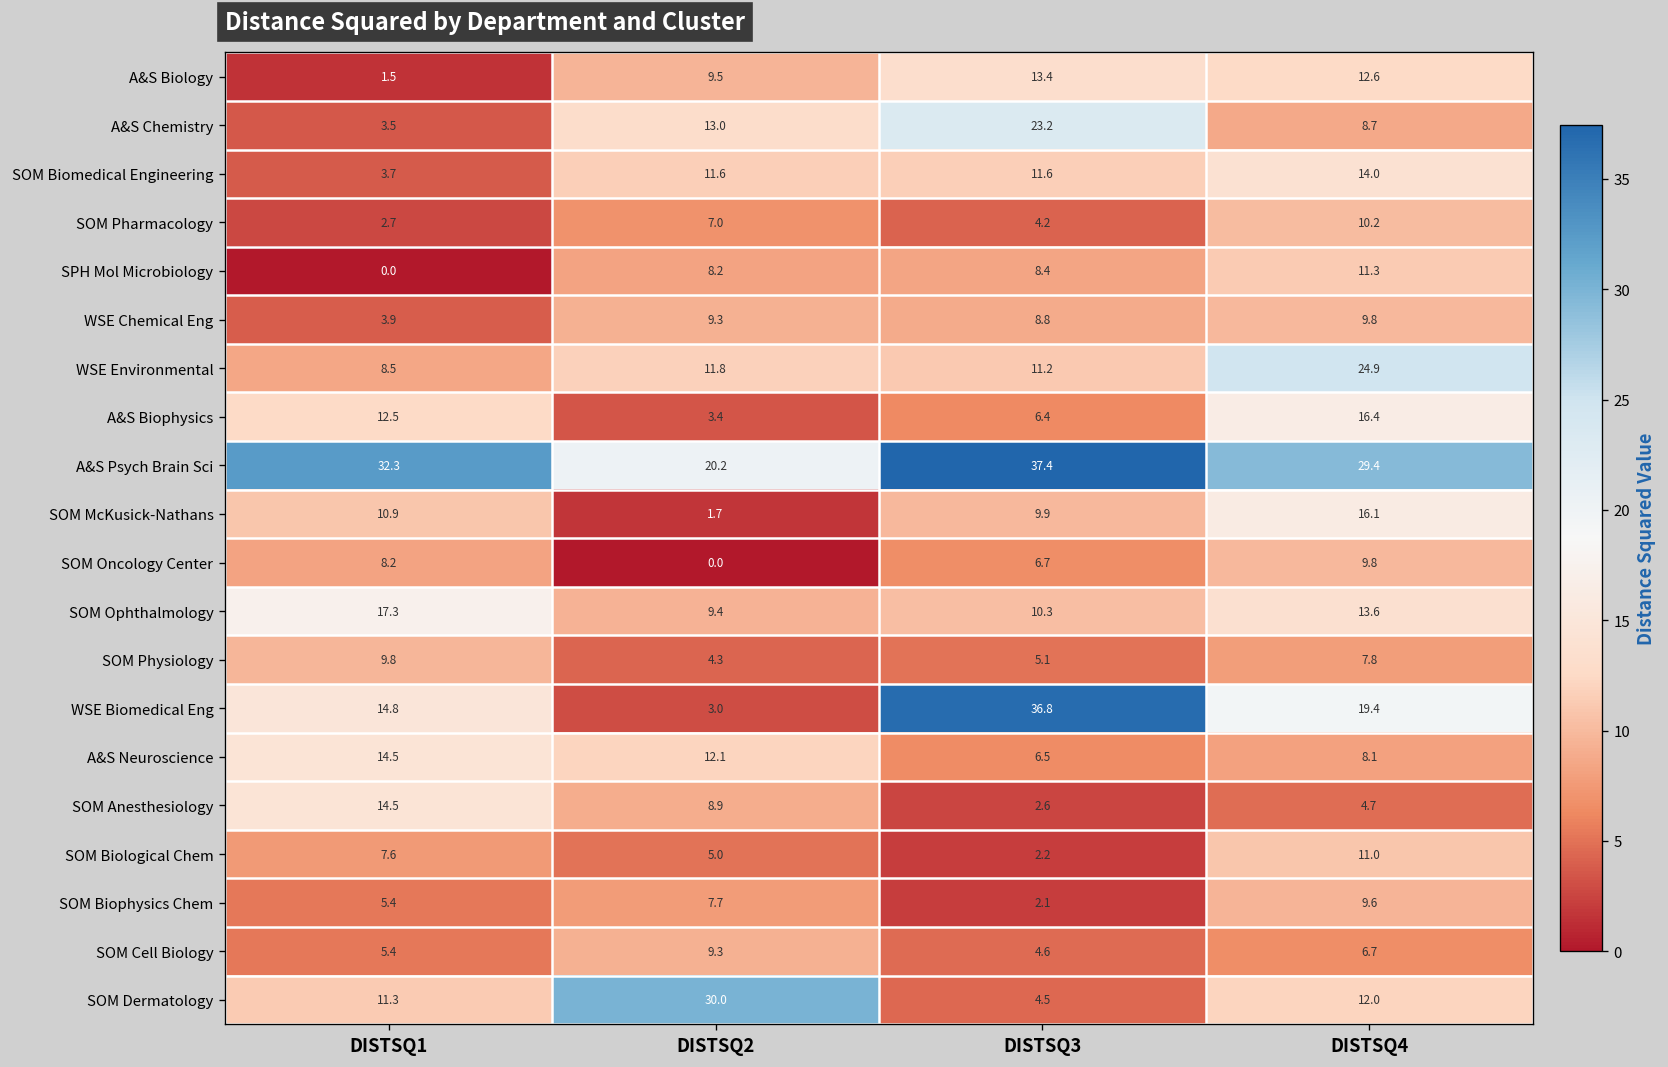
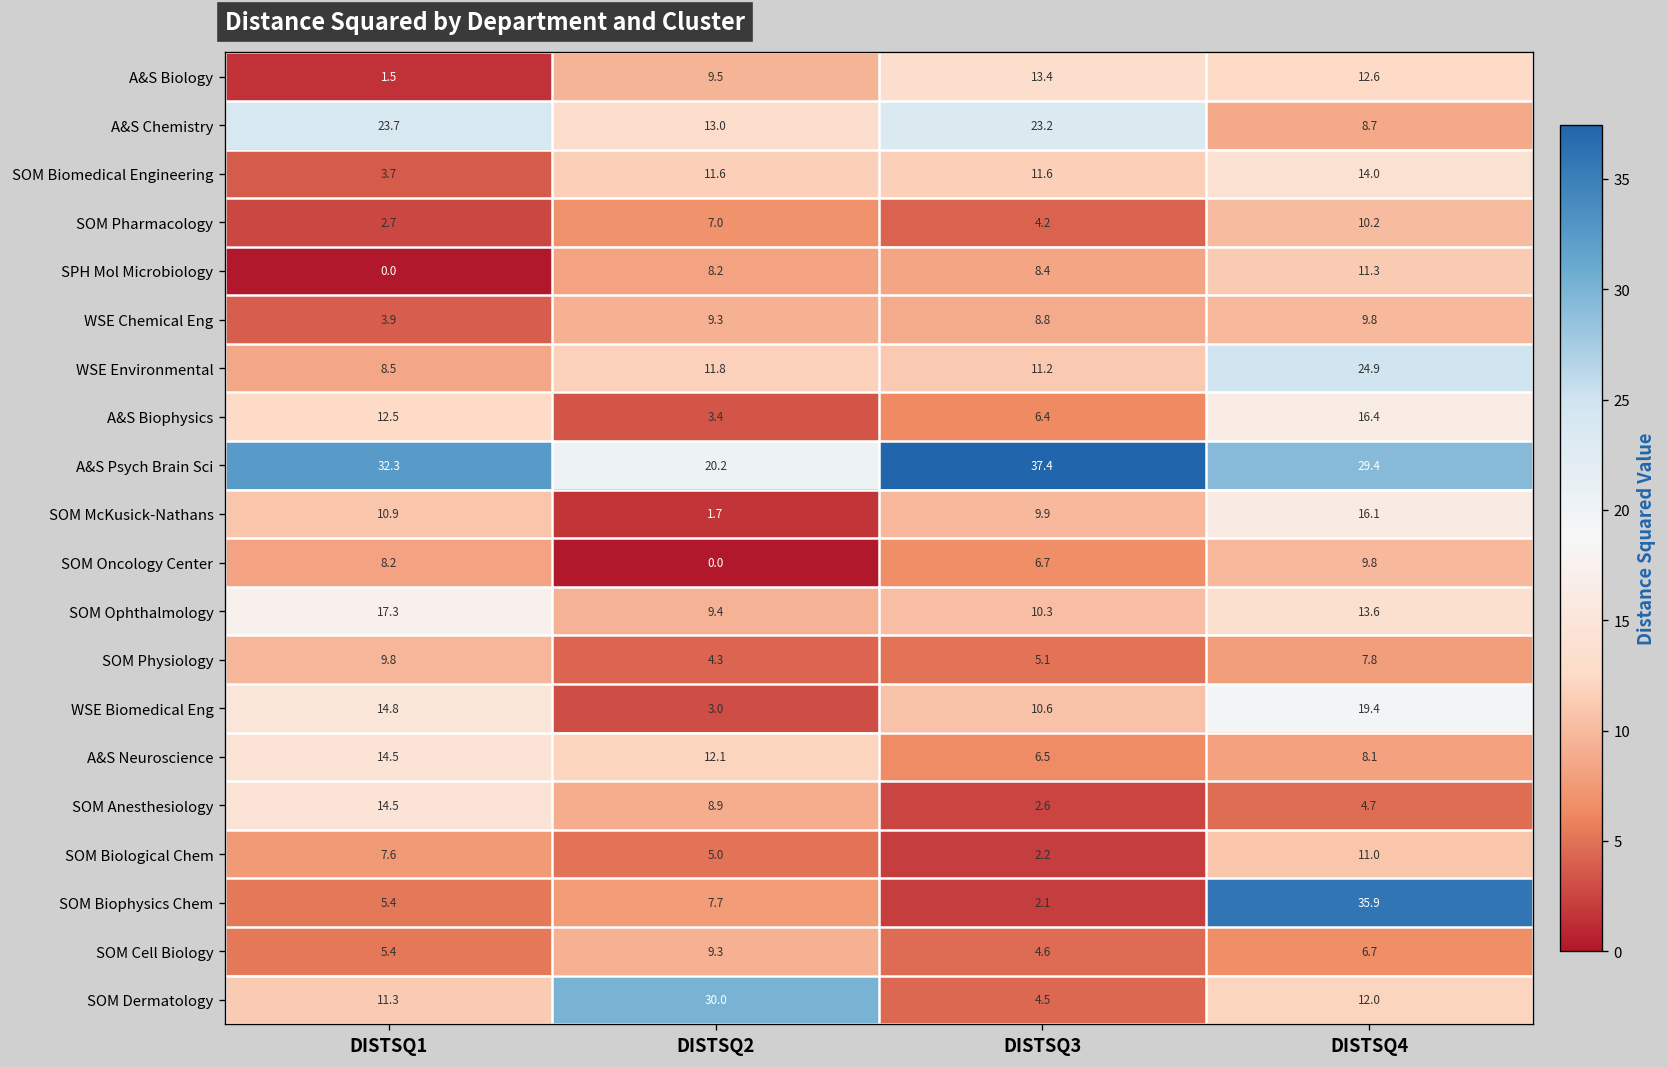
  {
    "A&S Biology": {
      "DISTSQ1": 1.5,
      "DISTSQ2": 9.5,
      "DISTSQ3": 13.4,
      "DISTSQ4": 12.6
    },
    "A&S Chemistry": {
-     "DISTSQ1": 3.5,
+     "DISTSQ1": 23.7,
      "DISTSQ2": 13.0,
      "DISTSQ3": 23.2,
      "DISTSQ4": 8.7
    },
    "SOM Biomedical Engineering": {
      "DISTSQ1": 3.7,
      "DISTSQ2": 11.6,
      "DISTSQ3": 11.6,
      "DISTSQ4": 14.0
    },
    "SOM Pharmacology": {
      "DISTSQ1": 2.7,
      "DISTSQ2": 7.0,
      "DISTSQ3": 4.2,
      "DISTSQ4": 10.2
    },
    "SPH Mol Microbiology": {
      "DISTSQ1": 0.0,
      "DISTSQ2": 8.2,
      "DISTSQ3": 8.4,
      "DISTSQ4": 11.3
    },
    "WSE Chemical Eng": {
      "DISTSQ1": 3.9,
      "DISTSQ2": 9.3,
      "DISTSQ3": 8.8,
      "DISTSQ4": 9.8
    },
    "WSE Environmental": {
      "DISTSQ1": 8.5,
      "DISTSQ2": 11.8,
      "DISTSQ3": 11.2,
      "DISTSQ4": 24.9
    },
    "A&S Biophysics": {
      "DISTSQ1": 12.5,
      "DISTSQ2": 3.4,
      "DISTSQ3": 6.4,
      "DISTSQ4": 16.4
    },
    "A&S Psych Brain Sci": {
      "DISTSQ1": 32.3,
      "DISTSQ2": 20.2,
      "DISTSQ3": 37.4,
      "DISTSQ4": 29.4
    },
    "SOM McKusick-Nathans": {
      "DISTSQ1": 10.9,
      "DISTSQ2": 1.7,
      "DISTSQ3": 9.9,
      "DISTSQ4": 16.1
    },
    "SOM Oncology Center": {
      "DISTSQ1": 8.2,
      "DISTSQ2": 0.0,
      "DISTSQ3": 6.7,
      "DISTSQ4": 9.8
    },
    "SOM Ophthalmology": {
      "DISTSQ1": 17.3,
      "DISTSQ2": 9.4,
      "DISTSQ3": 10.3,
      "DISTSQ4": 13.6
    },
    "SOM Physiology": {
      "DISTSQ1": 9.8,
      "DISTSQ2": 4.3,
      "DISTSQ3": 5.1,
      "DISTSQ4": 7.8
    },
    "WSE Biomedical Eng": {
      "DISTSQ1": 14.8,
      "DISTSQ2": 3.0,
-     "DISTSQ3": 36.8,
+     "DISTSQ3": 10.6,
      "DISTSQ4": 19.4
    },
    "A&S Neuroscience": {
      "DISTSQ1": 14.5,
      "DISTSQ2": 12.1,
      "DISTSQ3": 6.5,
      "DISTSQ4": 8.1
    },
    "SOM Anesthesiology": {
      "DISTSQ1": 14.5,
      "DISTSQ2": 8.9,
      "DISTSQ3": 2.6,
      "DISTSQ4": 4.7
    },
    "SOM Biological Chem": {
      "DISTSQ1": 7.6,
      "DISTSQ2": 5.0,
      "DISTSQ3": 2.2,
      "DISTSQ4": 11.0
    },
    "SOM Biophysics Chem": {
      "DISTSQ1": 5.4,
      "DISTSQ2": 7.7,
      "DISTSQ3": 2.1,
-     "DISTSQ4": 9.6
+     "DISTSQ4": 35.9
    },
    "SOM Cell Biology": {
      "DISTSQ1": 5.4,
      "DISTSQ2": 9.3,
      "DISTSQ3": 4.6,
      "DISTSQ4": 6.7
    },
    "SOM Dermatology": {
      "DISTSQ1": 11.3,
      "DISTSQ2": 30.0,
      "DISTSQ3": 4.5,
      "DISTSQ4": 12.0
    }
  }
